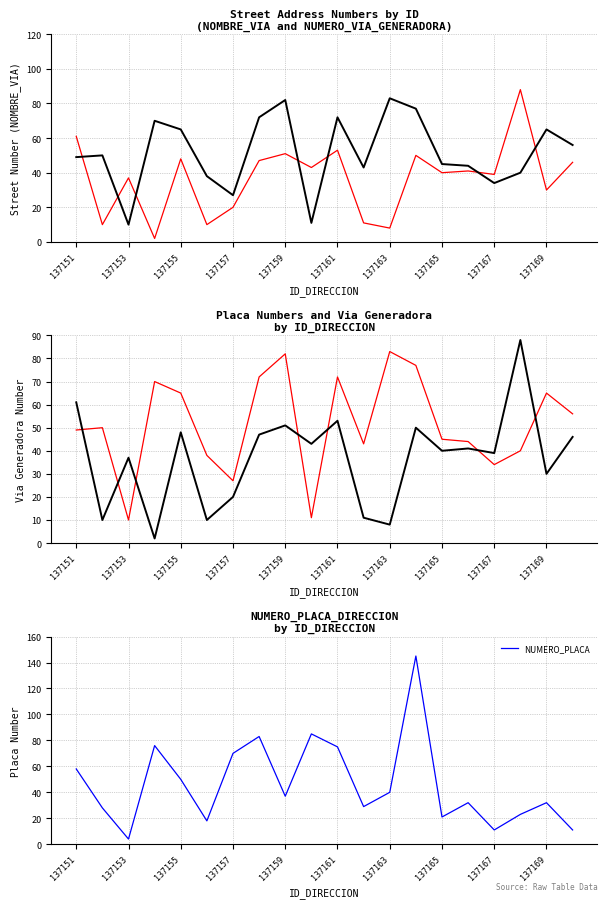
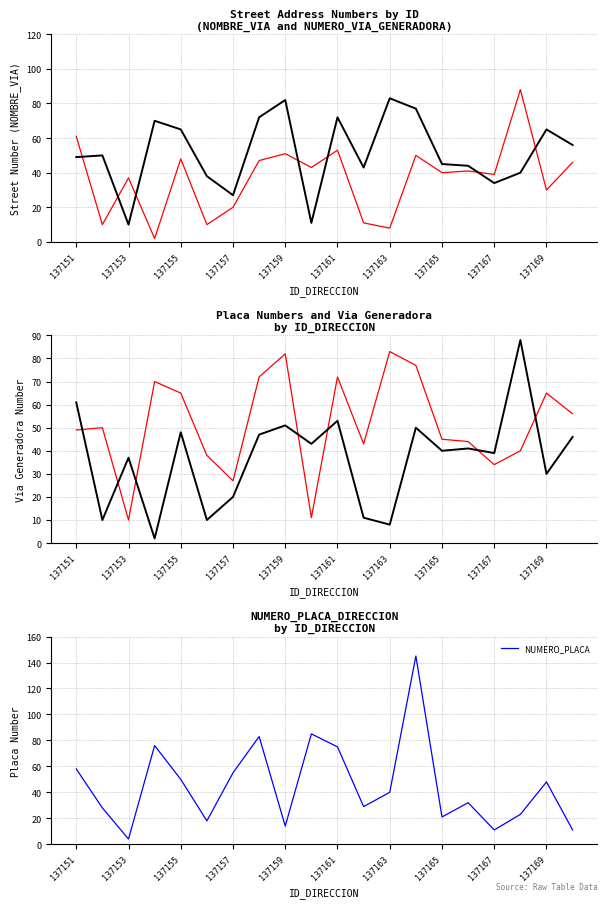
  {
    "NUMERO_PLACA_DIRECCION by ID_DIRECCION": {
      "137151": 58,
      "137153": 4,
      "137155": 50,
-     "137157": 70,
-     "137159": 37,
+     "137157": 55,
+     "137159": 14,
      "137161": 75,
      "137163": 40,
      "137165": 21,
      "137167": 11,
-     "137169": 32
+     "137169": 48
    }
  }
